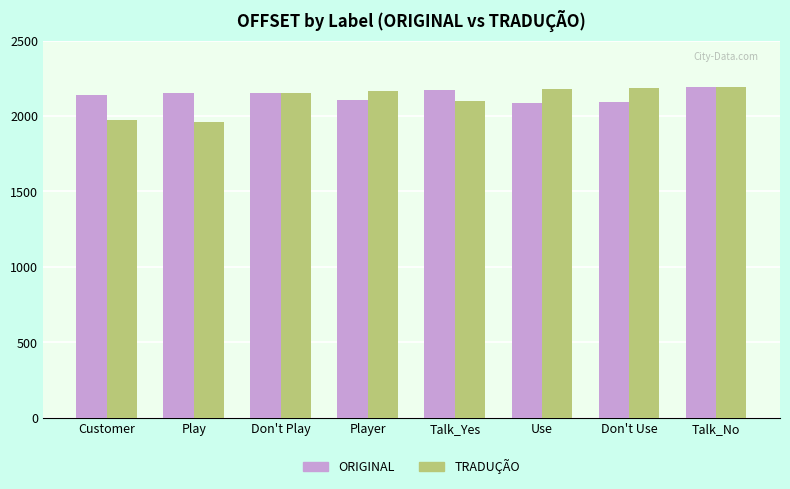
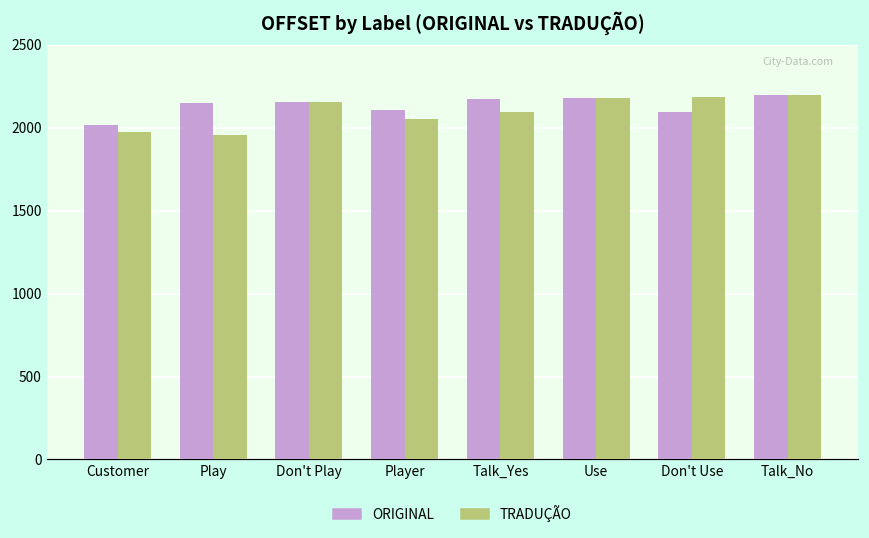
  {
    "ORIGINAL": {
-     "Customer": 2140,
+     "Customer": 2010,
      "Play": 2150,
      "Don't Play": 2150,
      "Player": 2110,
      "Talk_Yes": 2170,
-     "Use": 2090,
+     "Use": 2180,
      "Don't Use": 2090,
      "Talk_No": 2200
    },
    "TRADUÇÃO": {
      "Customer": 1980,
      "Play": 1960,
      "Don't Play": 2150,
-     "Player": 2170,
+     "Player": 2050,
      "Talk_Yes": 2100,
      "Use": 2180,
      "Don't Use": 2190,
      "Talk_No": 2200
    }
  }
